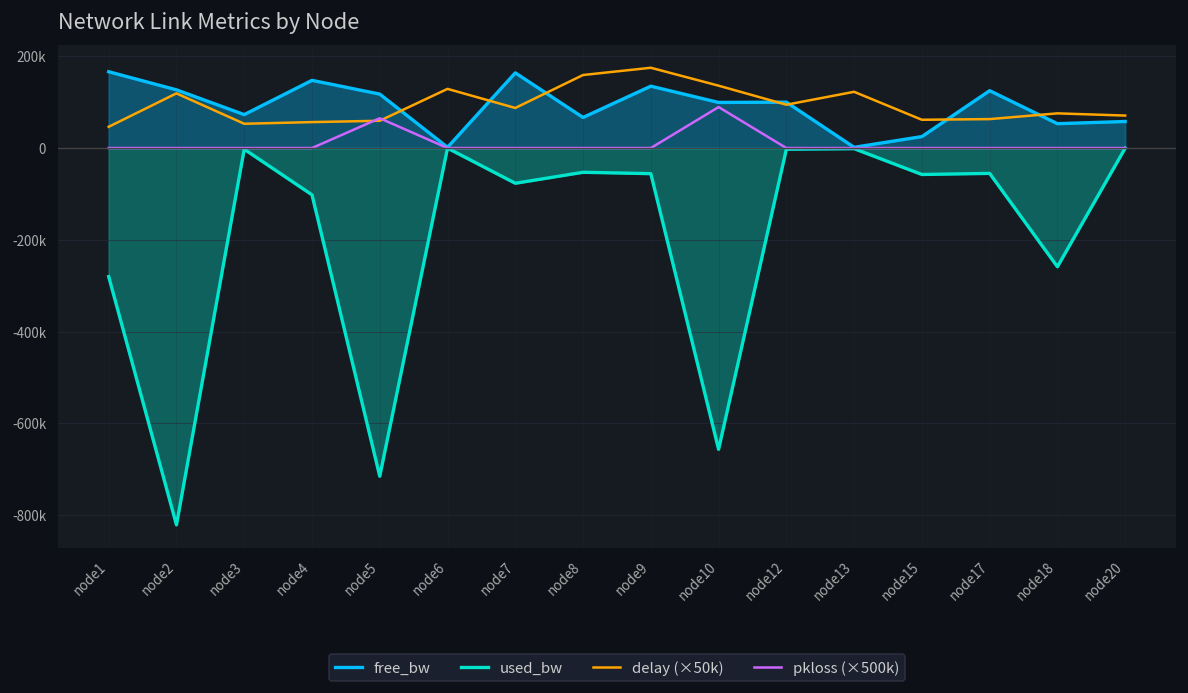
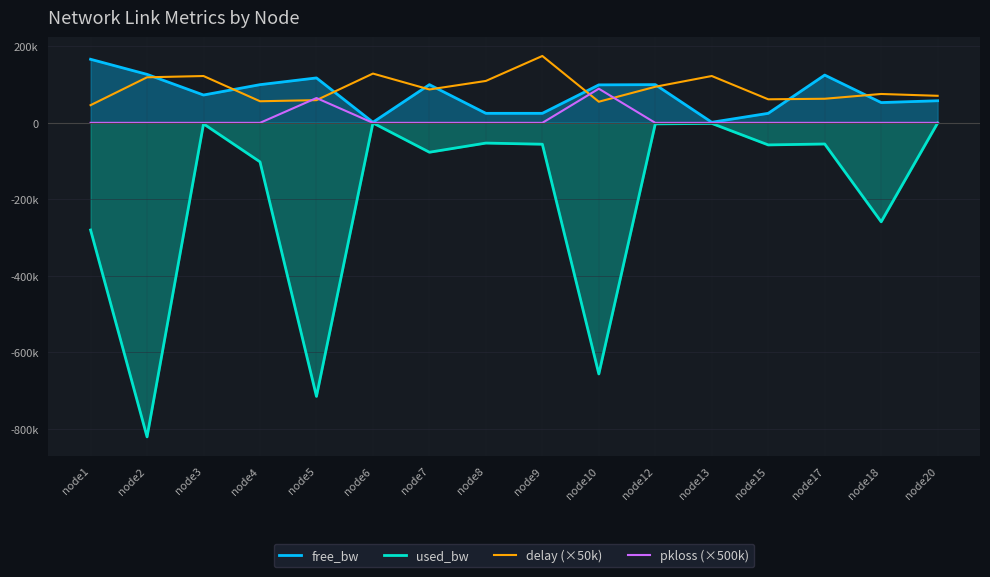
  {
    "free_bw": {
      "node1": 170000,
      "node2": 130000,
      "node3": 70000,
-     "node4": 150000,
+     "node4": 100000,
      "node5": 120000,
-     "node7": 160000,
-     "node8": 70000,
-     "node9": 130000,
+     "node7": 100000,
+     "node8": 20000,
+     "node9": 20000,
      "node10": 100000,
      "node15": 20000,
      "node17": 120000,
      "node18": 50000,
      "node20": 60000
    },
    "delay (×50k)": {
      "node1": 50000,
      "node2": 120000,
-     "node3": 50000,
+     "node3": 120000,
      "node4": 60000,
      "node6": 130000,
      "node7": 90000,
-     "node8": 160000,
+     "node8": 110000,
      "node9": 170000,
-     "node10": 140000,
+     "node10": 60000,
      "node13": 120000,
      "node15": 60000,
      "node17": 60000,
      "node18": 80000,
      "node20": 70000
    },
    "pkloss (×500k)": {
      "node10": 90000
    }
  }
